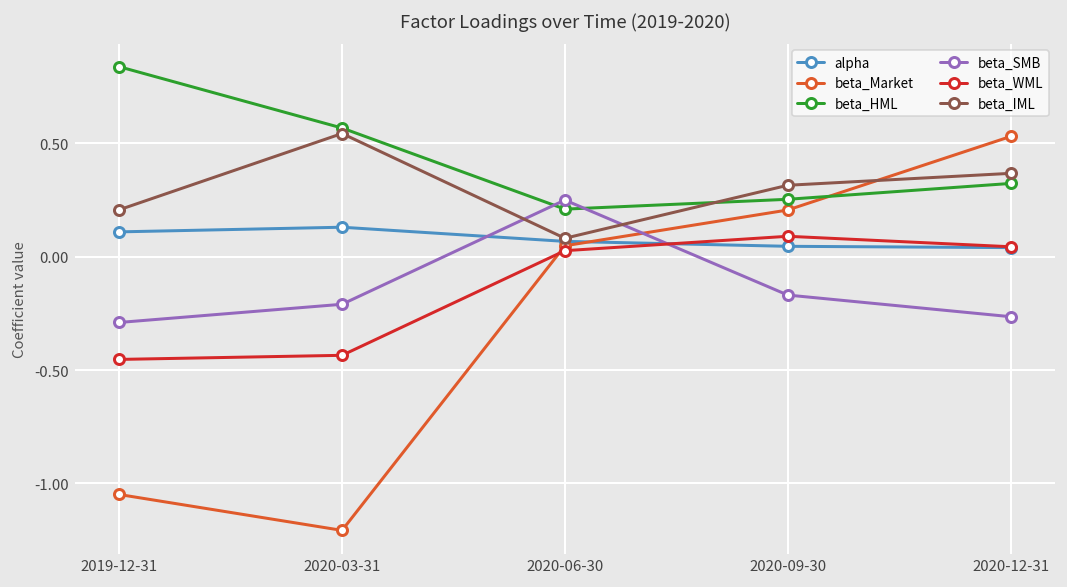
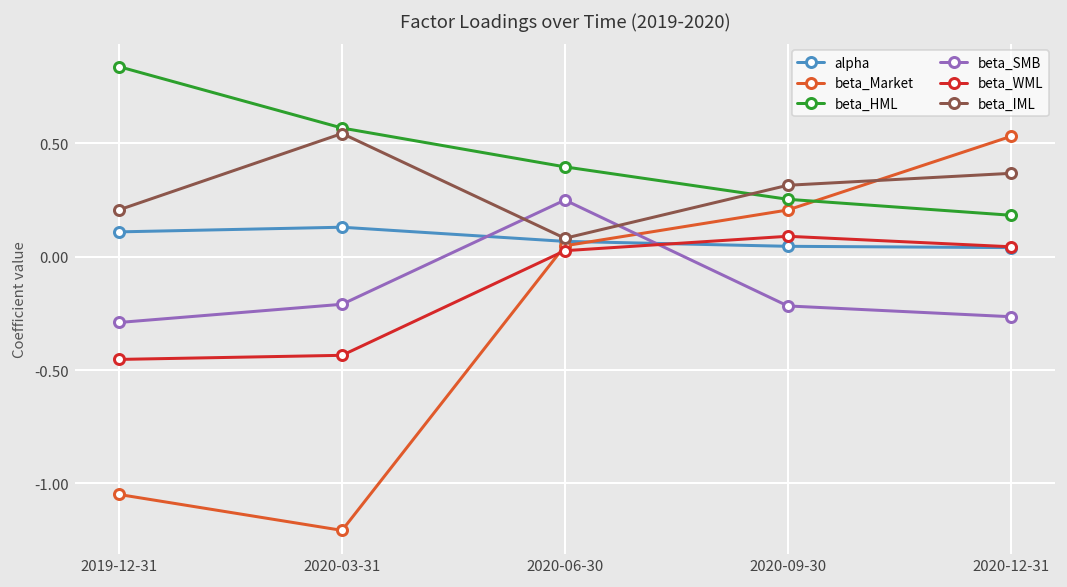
  {
    "alpha": {
      "2019-12-31": 0.11,
      "2020-03-31": 0.13,
      "2020-06-30": 0.07,
      "2020-09-30": 0.05
    },
    "beta_HML": {
      "2019-12-31": 0.84,
      "2020-03-31": 0.57,
-     "2020-06-30": 0.21,
+     "2020-06-30": 0.40,
      "2020-09-30": 0.25,
-     "2020-12-31": 0.32
+     "2020-12-31": 0.18
    },
    "beta_SMB": {
      "2019-12-31": -0.29,
      "2020-03-31": -0.21,
      "2020-06-30": 0.25,
-     "2020-09-30": -0.17,
+     "2020-09-30": -0.22,
      "2020-12-31": -0.26
    },
    "beta_IML": {
      "2019-12-31": 0.21,
      "2020-03-31": 0.54,
      "2020-06-30": 0.08,
      "2020-09-30": 0.32,
      "2020-12-31": 0.37
    }
  }
